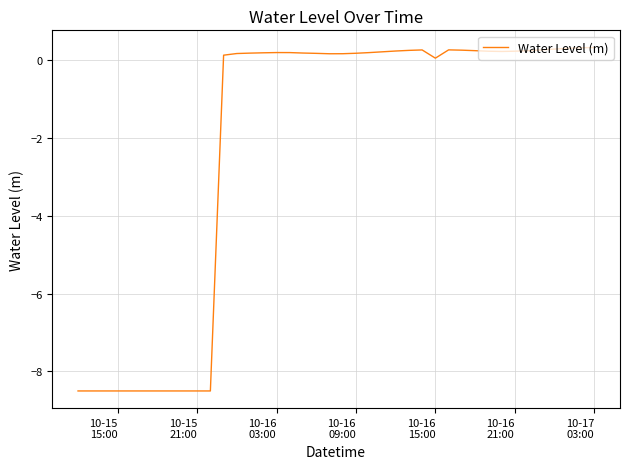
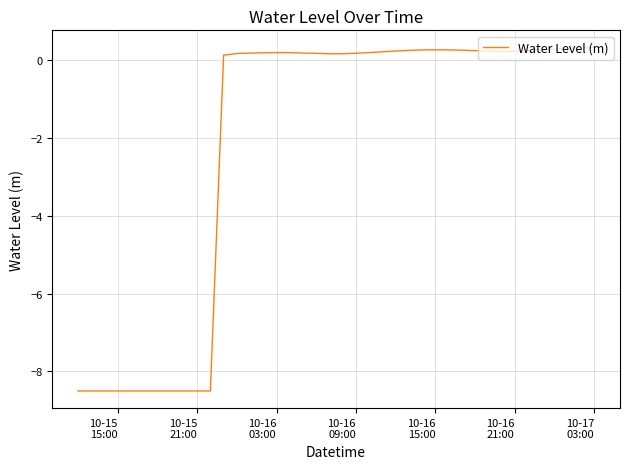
  {
    "10-15 15:00": -8.5,
    "10-15 21:00": -8.5,
    "10-16 03:00": 0.2,
    "10-16 09:00": 0.2,
-   "10-16 15:00": 0.0
+   "10-16 15:00": 0.3
  }
